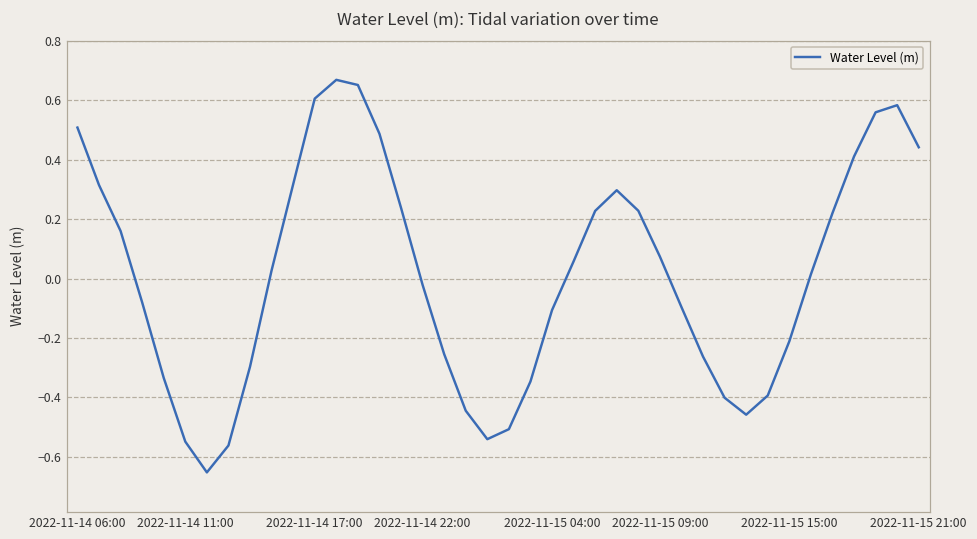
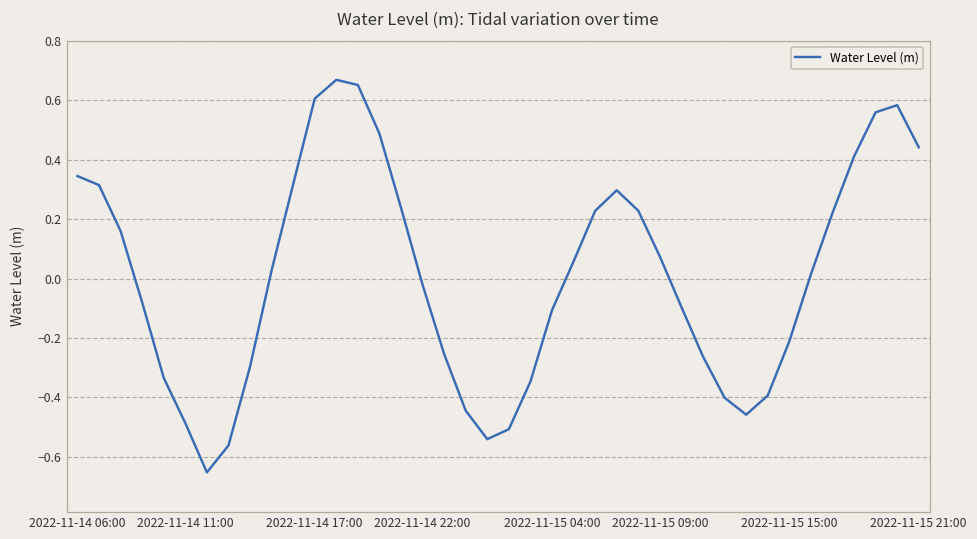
  {
-   "2022-11-14 06:00": 0.51,
-   "2022-11-14 11:00": -0.55,
+   "2022-11-14 06:00": 0.34,
+   "2022-11-14 11:00": -0.49,
    "2022-11-14 17:00": 0.61,
    "2022-11-14 22:00": -0.02,
    "2022-11-15 04:00": -0.11,
    "2022-11-15 09:00": 0.07,
    "2022-11-15 15:00": -0.21,
    "2022-11-15 21:00": 0.44
  }
